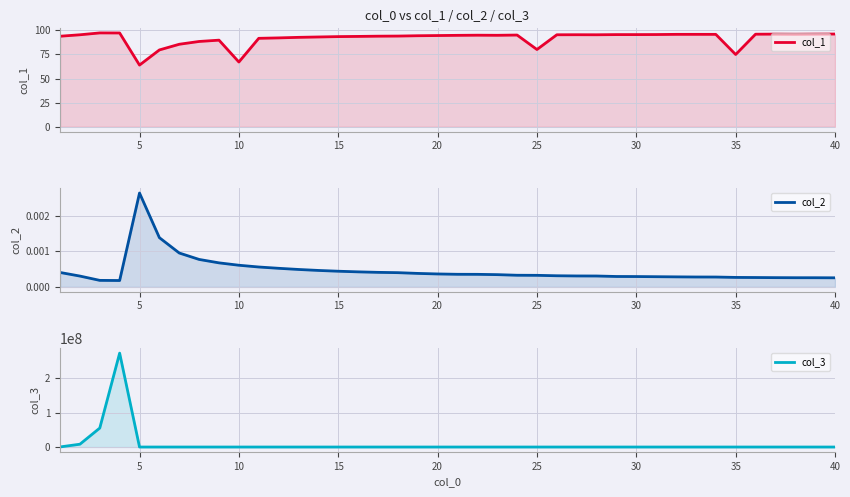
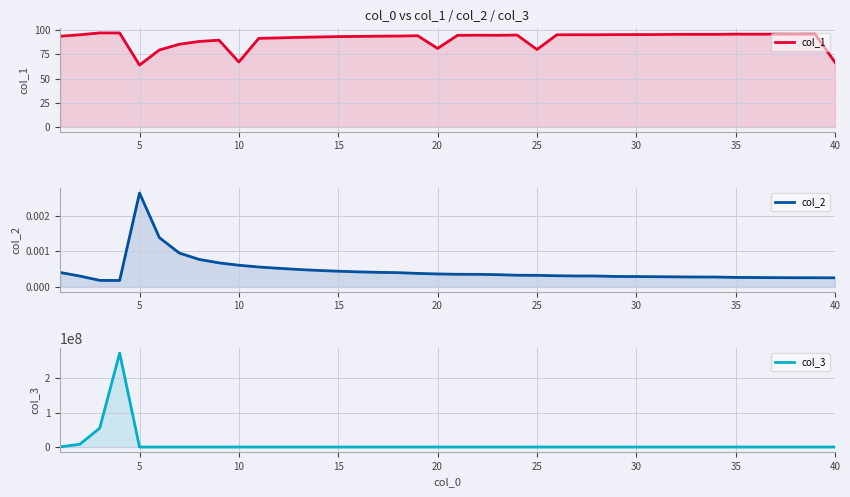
  {
    "col_0 vs col_1 / col_2 / col_3": {
      "5": 60,
      "10": 70,
      "15": 90,
-     "20": 90,
+     "20": 80,
      "25": 80,
      "30": 100,
-     "35": 70,
-     "40": 100
+     "35": 100,
+     "40": 70
    }
  }
